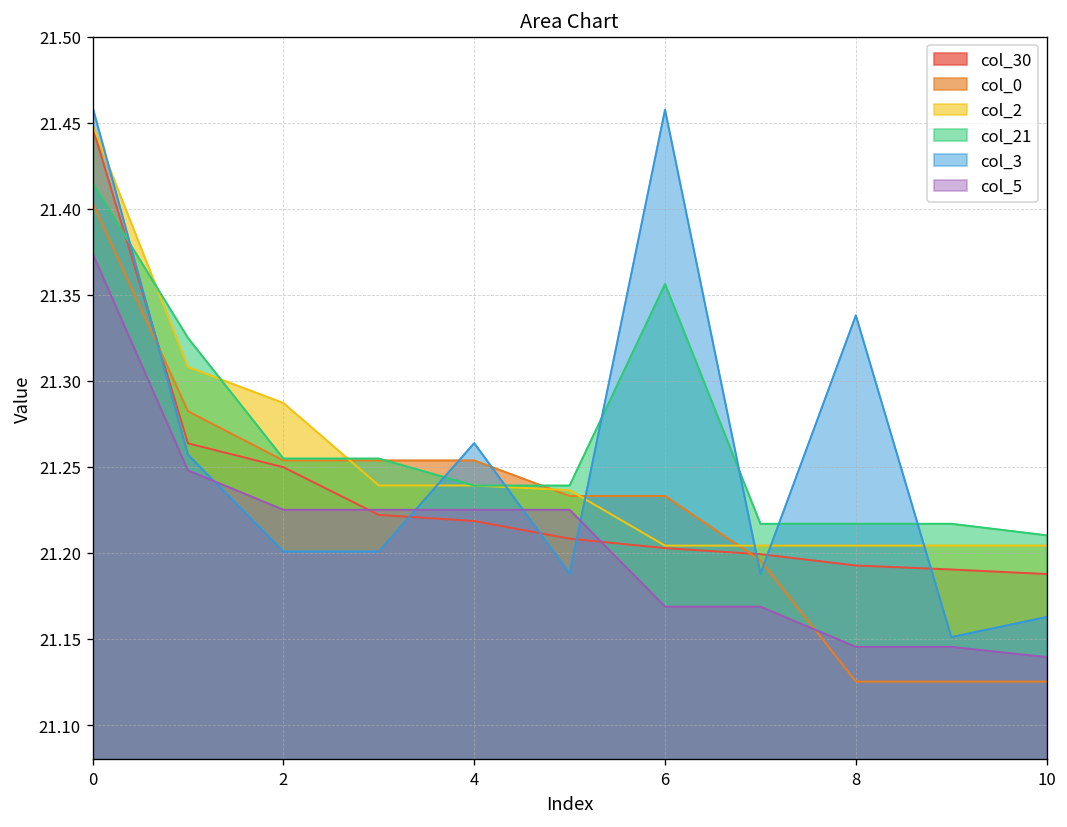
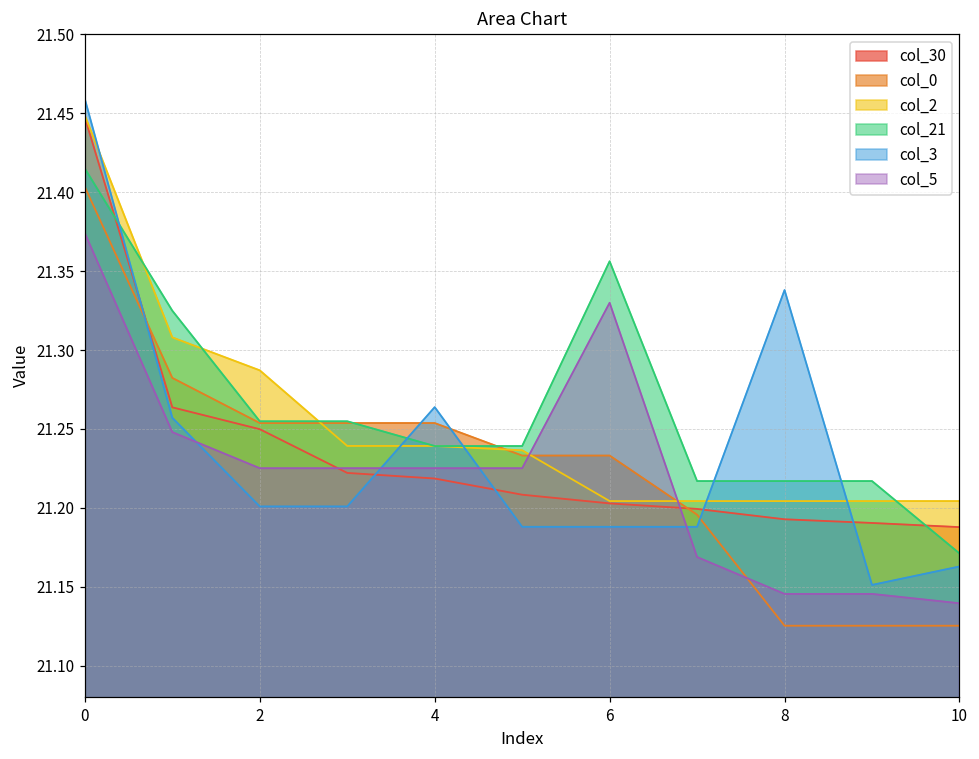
  {
    "col_2": {
      "2": 21.287,
      "8": 21.204,
      "10": 21.204
    },
    "col_21": {
      "0": 21.415,
      "6": 21.356,
      "8": 21.217,
-     "10": 21.210
+     "10": 21.171
    },
    "col_3": {
      "0": 21.459,
      "2": 21.201,
      "4": 21.264,
-     "6": 21.458,
+     "6": 21.188,
      "8": 21.338,
      "10": 21.163
    },
    "col_5": {
      "0": 21.374,
      "2": 21.225,
      "4": 21.225,
-     "6": 21.169,
+     "6": 21.330,
      "8": 21.145,
      "10": 21.139
    }
  }
